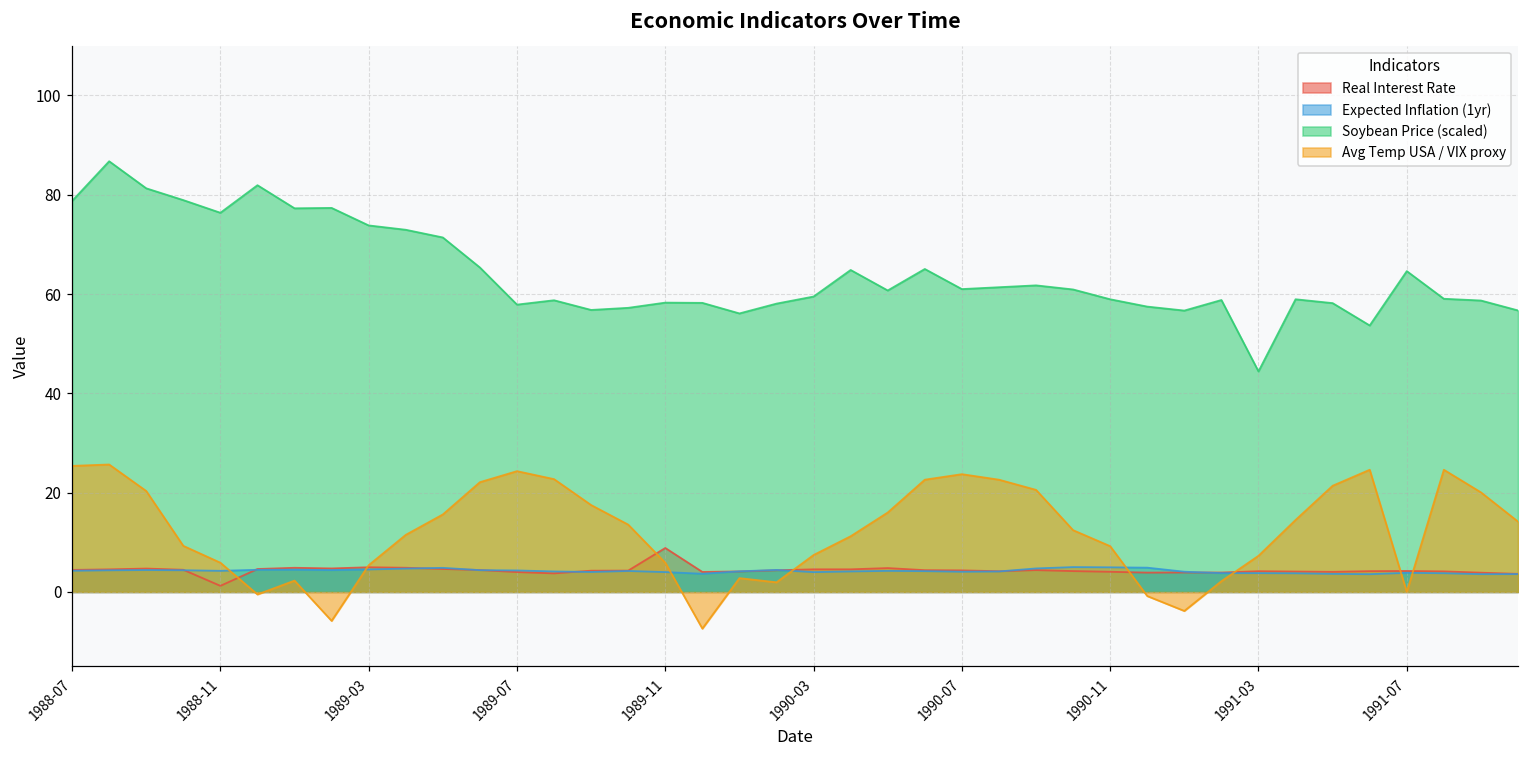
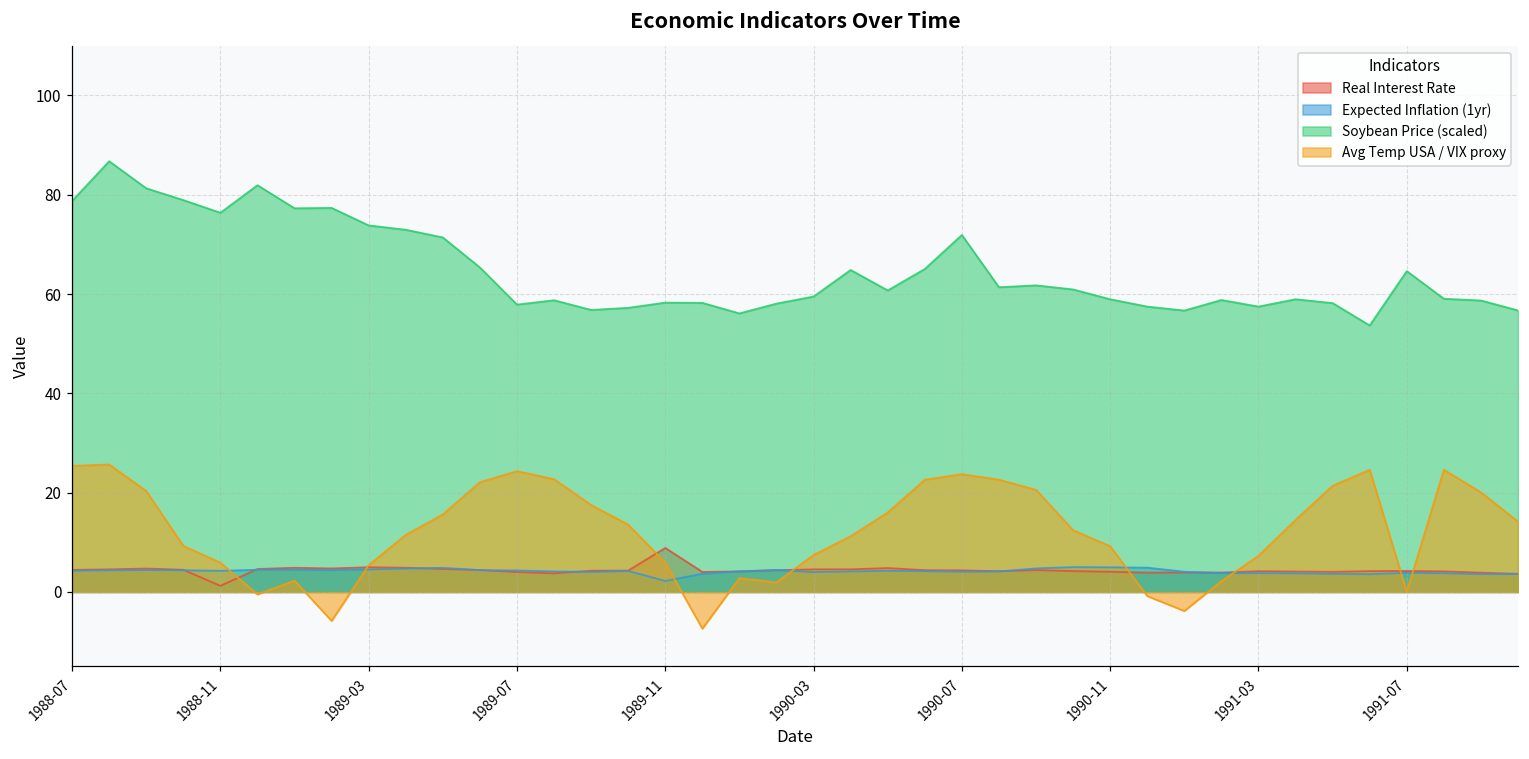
  {
    "Real Interest Rate": {
      "1988-11": 1,
      "1989-11": 9,
      "1990-11": 4
    },
    "Expected Inflation (1yr)": {
      "1988-11": 4,
-     "1989-11": 4,
+     "1989-11": 2,
      "1990-11": 5
    },
    "Soybean Price (scaled)": {
      "1988-07": 79,
      "1988-11": 76,
      "1989-03": 74,
      "1989-07": 58,
      "1989-11": 58,
      "1990-03": 60,
-     "1990-07": 61,
+     "1990-07": 72,
      "1990-11": 59,
-     "1991-03": 44,
+     "1991-03": 57,
      "1991-07": 65
    }
  }
